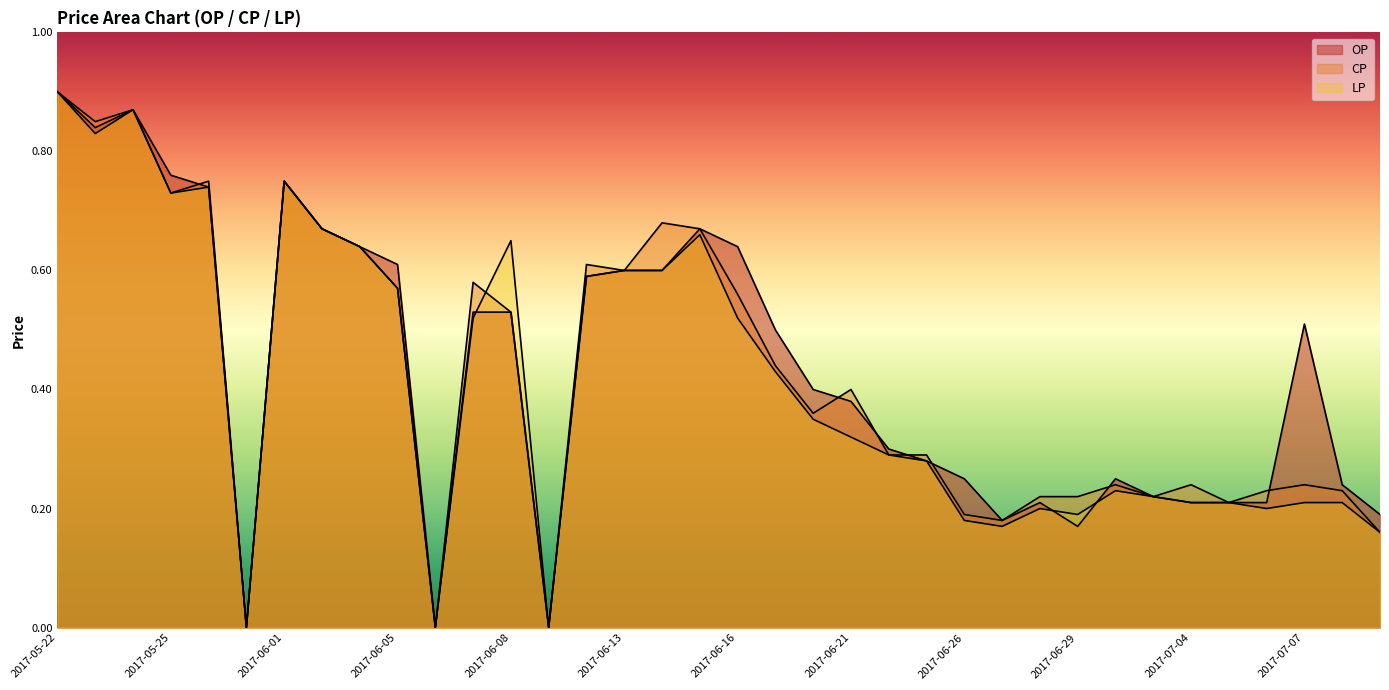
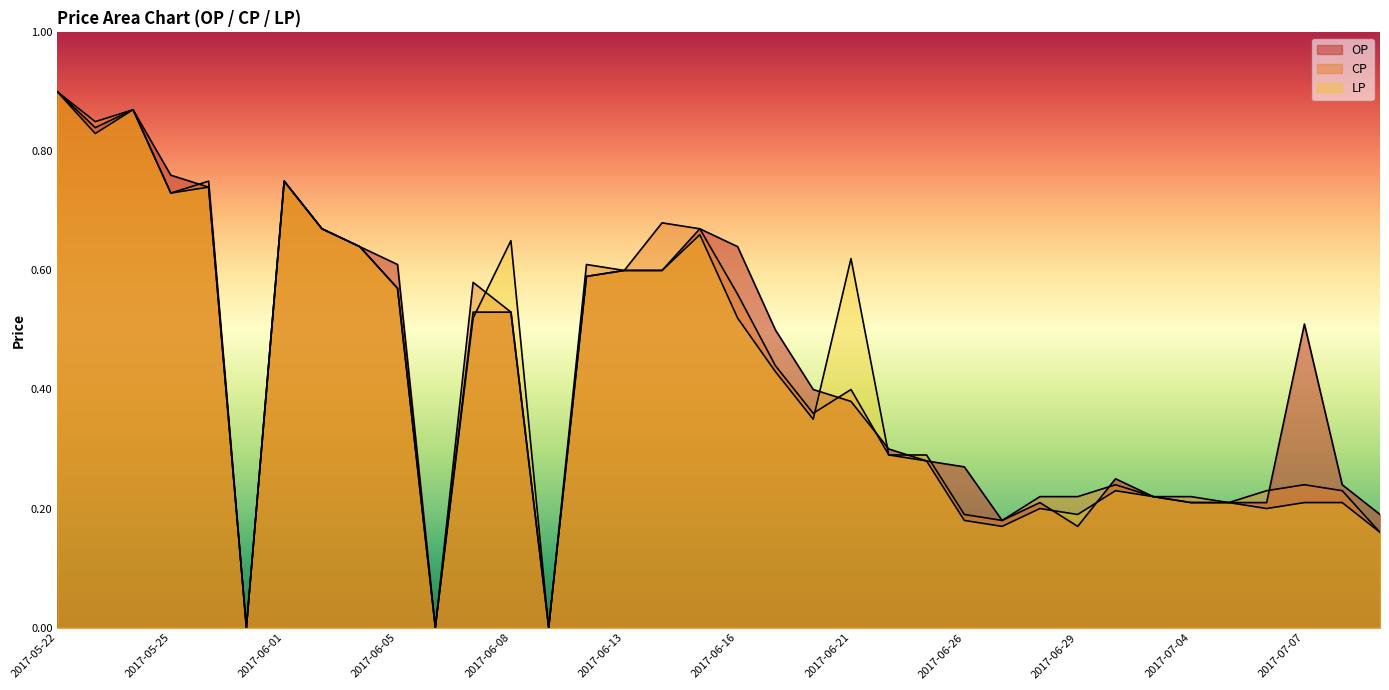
  {
    "OP": {
      "2017-05-25": 0.76,
      "2017-06-05": 0.61,
      "2017-06-16": 0.64,
      "2017-06-21": 0.38,
-     "2017-06-26": 0.25,
+     "2017-06-26": 0.27,
      "2017-06-29": 0.17,
      "2017-07-07": 0.51
    },
    "CP": {
      "2017-06-16": 0.56,
      "2017-06-21": 0.40,
      "2017-06-26": 0.19,
      "2017-06-29": 0.22,
-     "2017-07-04": 0.24,
+     "2017-07-04": 0.22,
      "2017-07-07": 0.24
    },
    "LP": {
      "2017-06-08": 0.65,
      "2017-06-16": 0.52,
-     "2017-06-21": 0.32,
+     "2017-06-21": 0.62,
      "2017-06-26": 0.18,
      "2017-06-29": 0.19,
      "2017-07-07": 0.21
    }
  }
